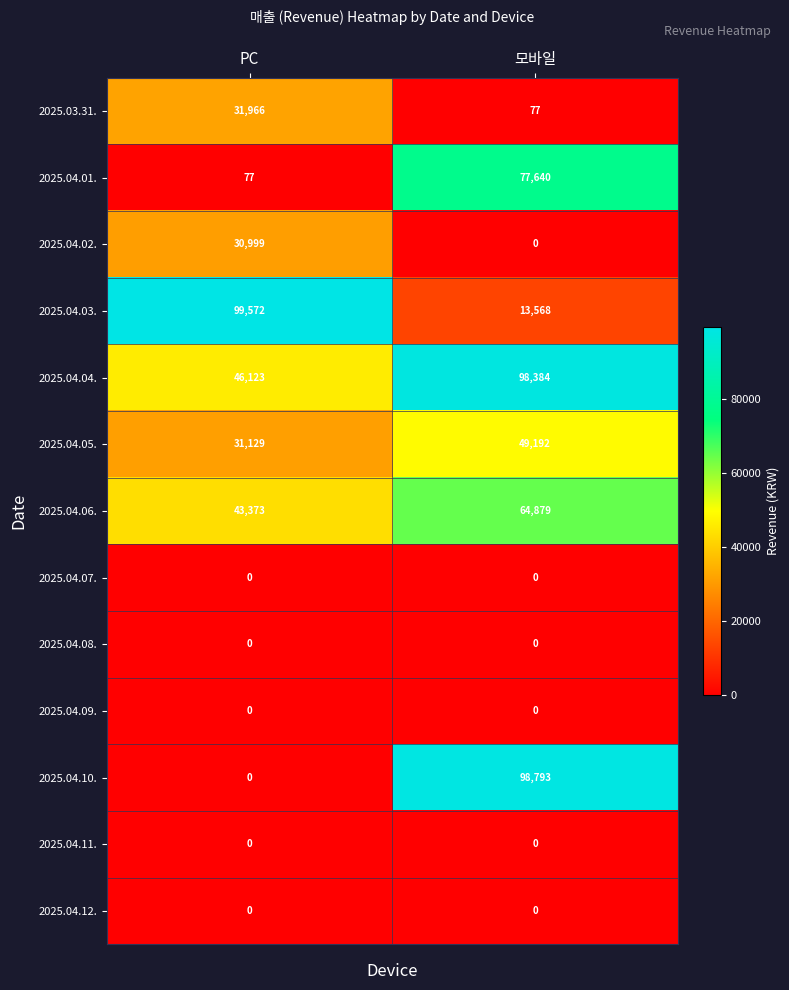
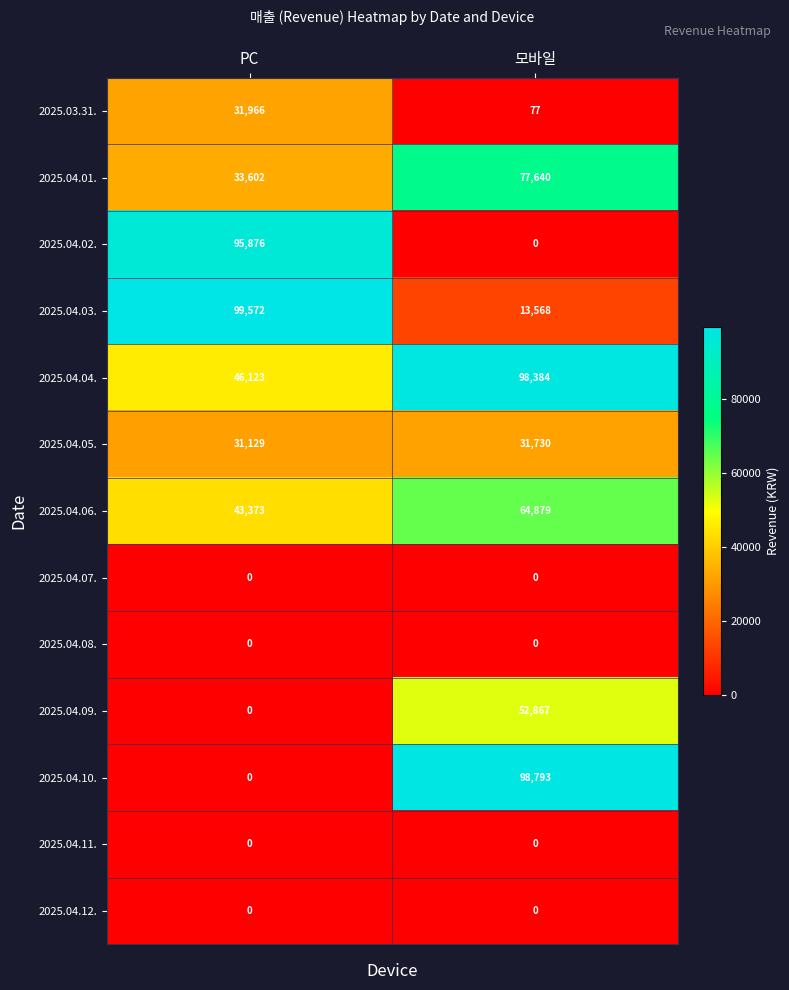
  {
    "2025.04.01.": {
-     "PC": "77"
+     "PC": "33,602"
    },
    "2025.04.02.": {
-     "PC": "30,999"
+     "PC": "95,876"
    },
    "2025.04.05.": {
-     "모바일": "49,192"
+     "모바일": "31,730"
    },
    "2025.04.09.": {
-     "모바일": "0"
+     "모바일": "52,867"
    }
  }
